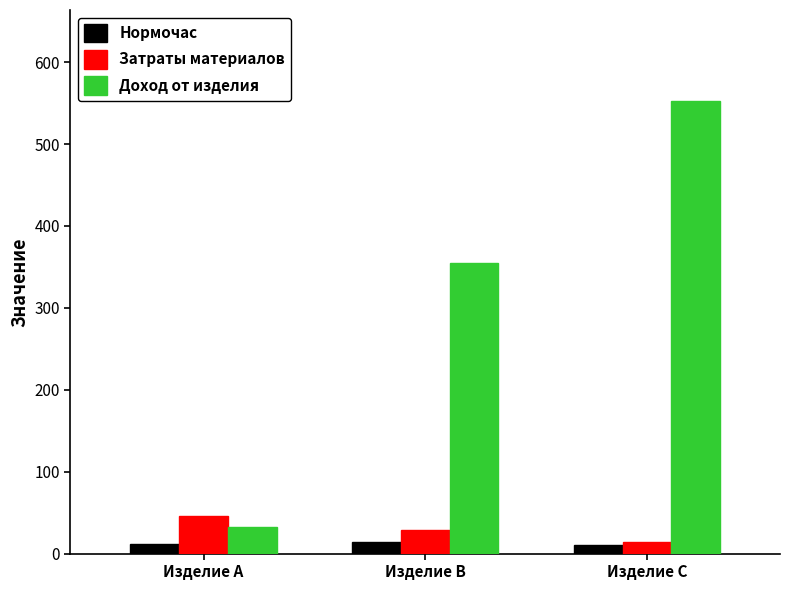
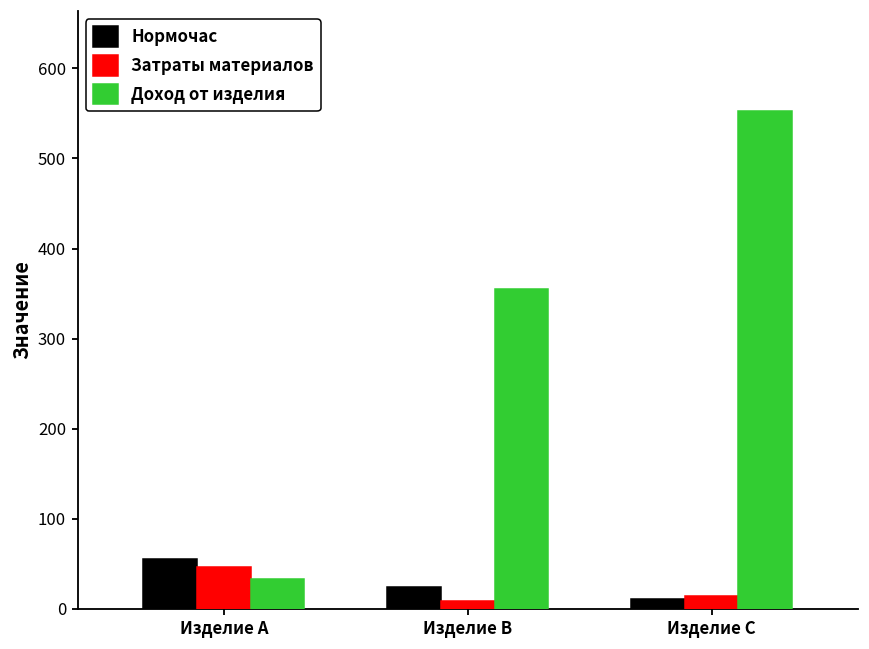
  {
    "Нормочас": {
-     "Изделие A": 10,
-     "Изделие B": 10,
+     "Изделие A": 60,
+     "Изделие B": 20,
      "Изделие C": 10
    },
    "Затраты материалов": {
      "Изделие A": 50,
-     "Изделие B": 30,
+     "Изделие B": 10,
      "Изделие C": 10
    },
    "Доход от изделия": {
      "Изделие A": 30,
      "Изделие B": 360,
      "Изделие C": 550
    }
  }
